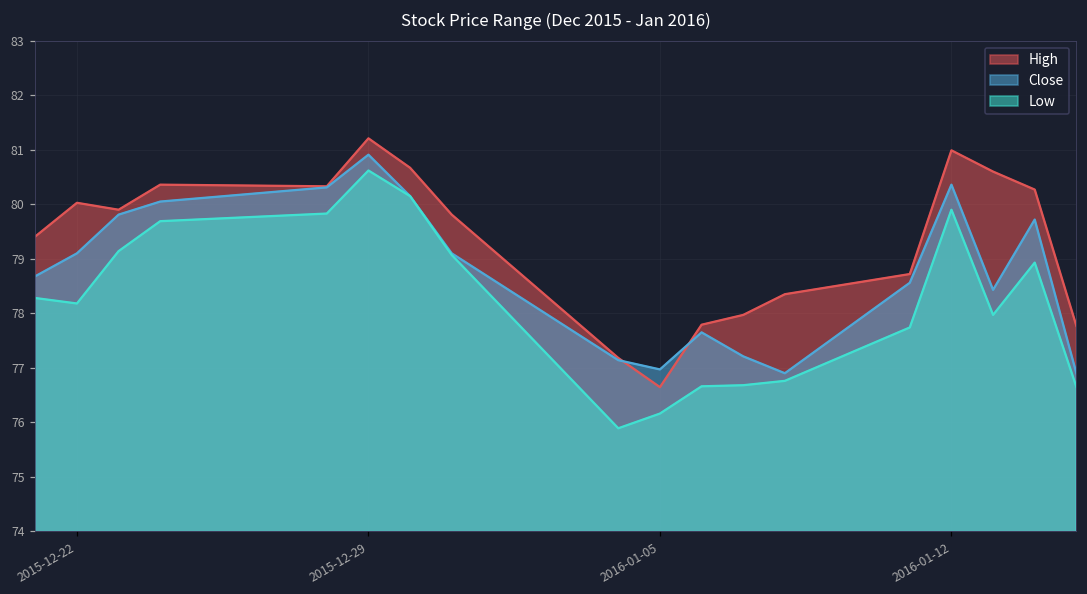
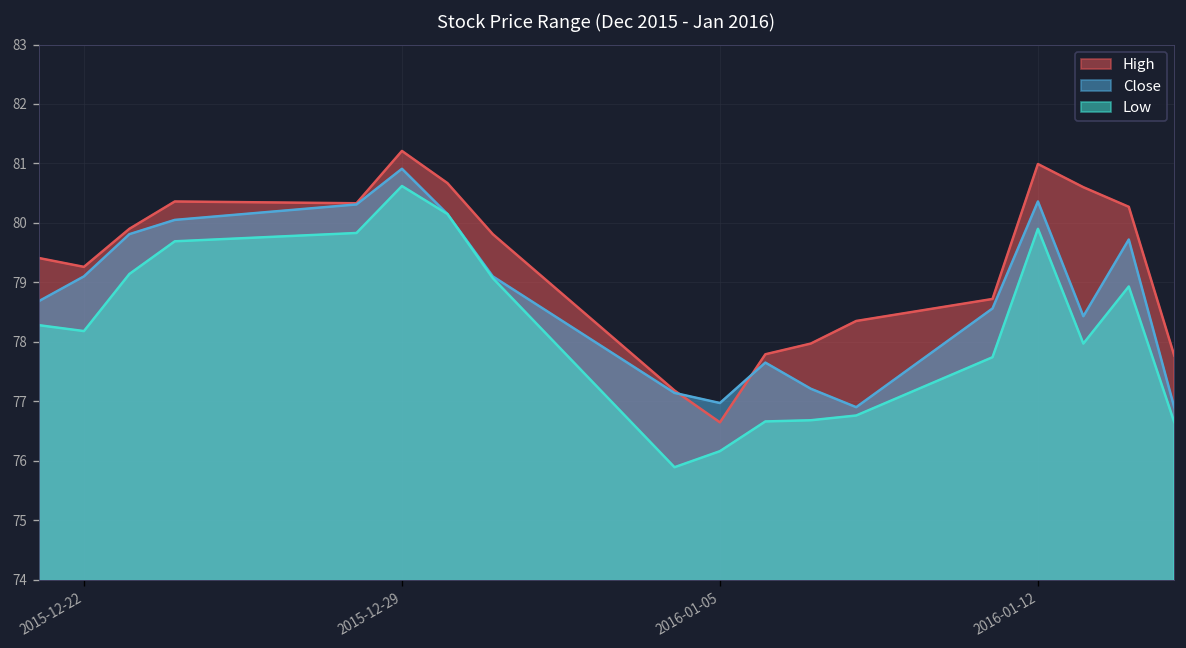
  {
    "High": {
-     "2015-12-22": 80.0,
+     "2015-12-22": 79.3,
      "2015-12-29": 81.2,
      "2016-01-05": 76.6,
      "2016-01-12": 81.0
    }
  }
